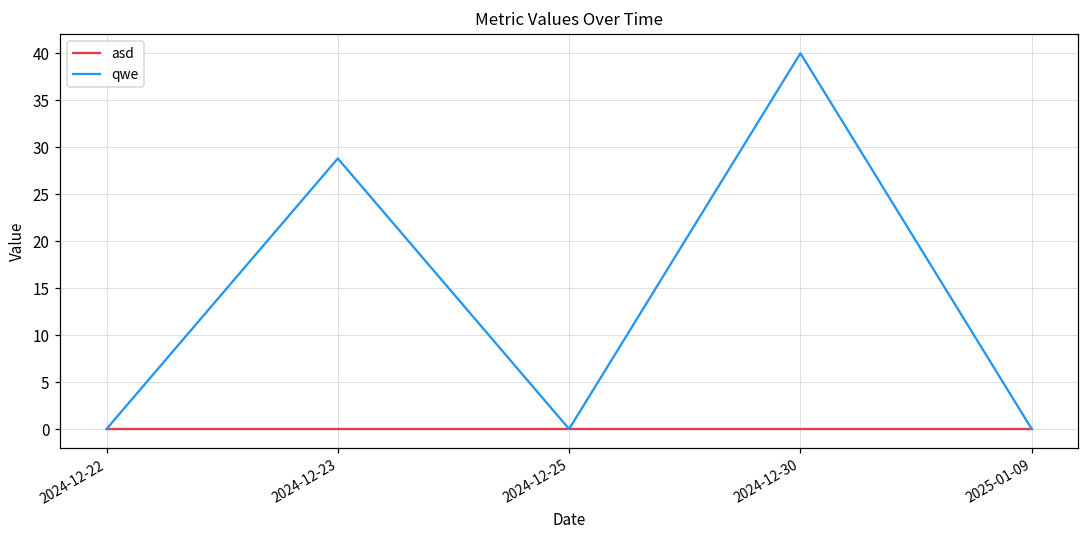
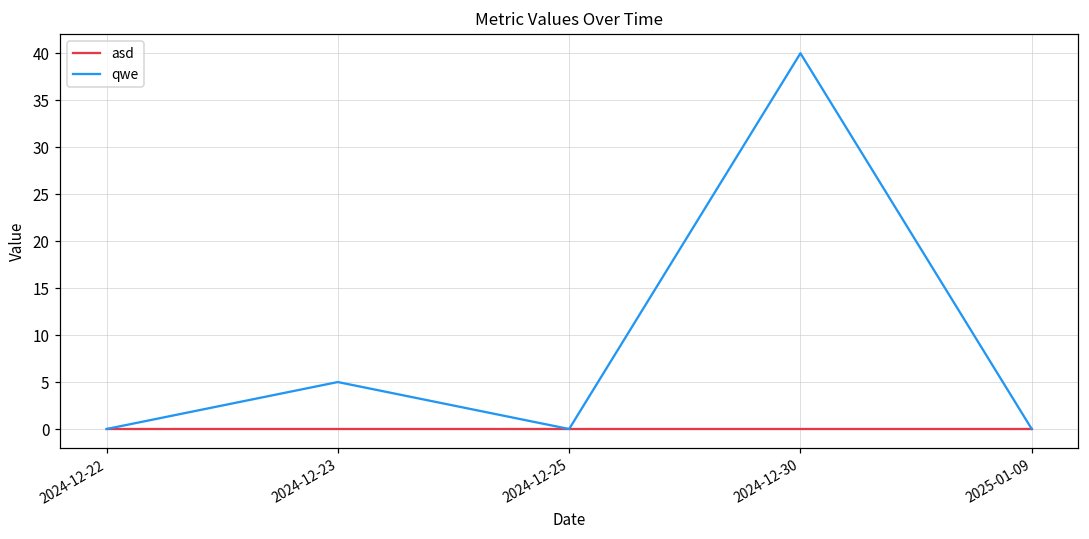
  {
    "asd": {
      "2024-12-23": 0,
      "2024-12-30": 0
    },
    "qwe": {
-     "2024-12-23": 29,
+     "2024-12-23": 5,
      "2024-12-30": 40
    }
  }
